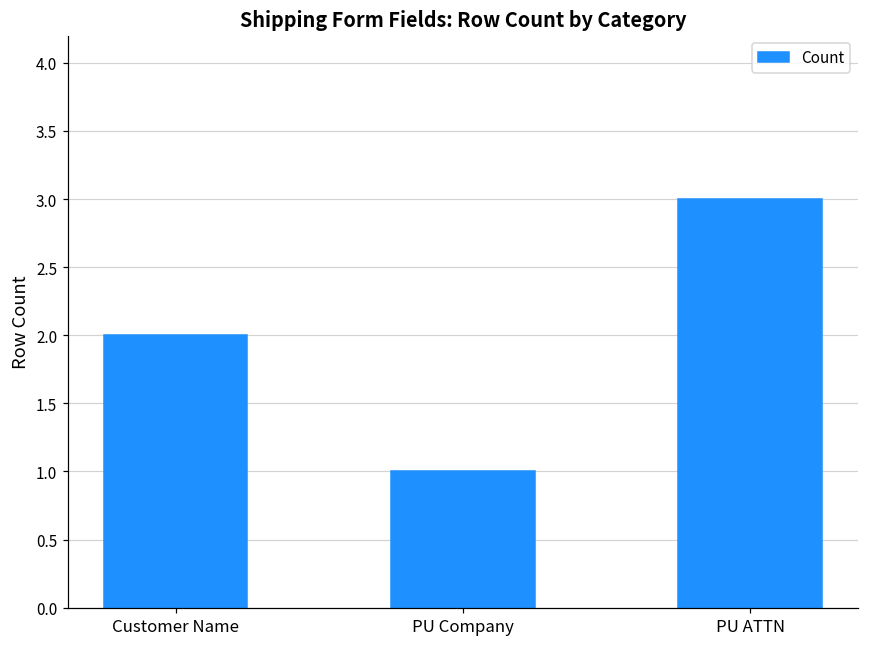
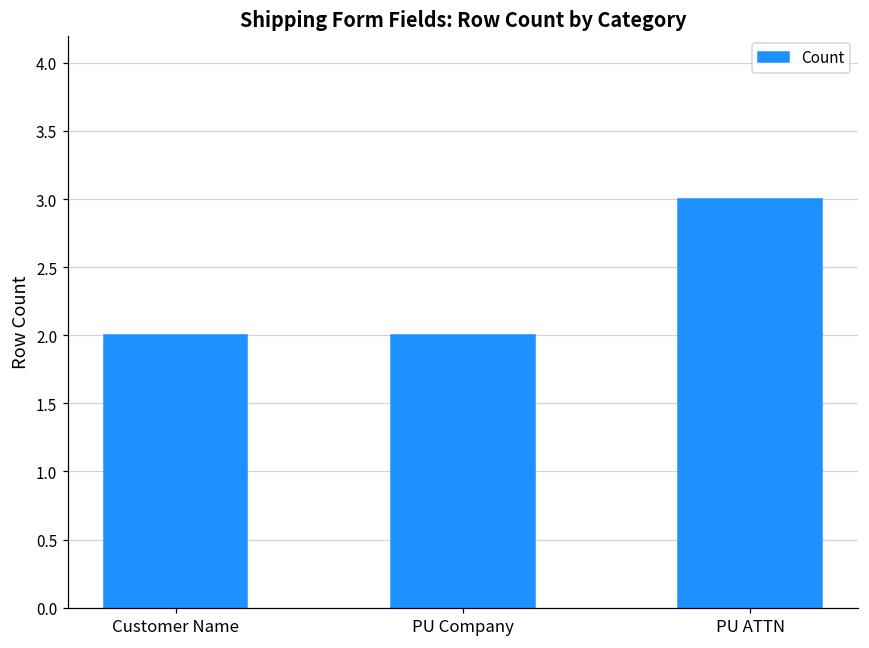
  {
    "Customer Name": 2,
-   "PU Company": 1,
+   "PU Company": 2,
    "PU ATTN": 3
  }
